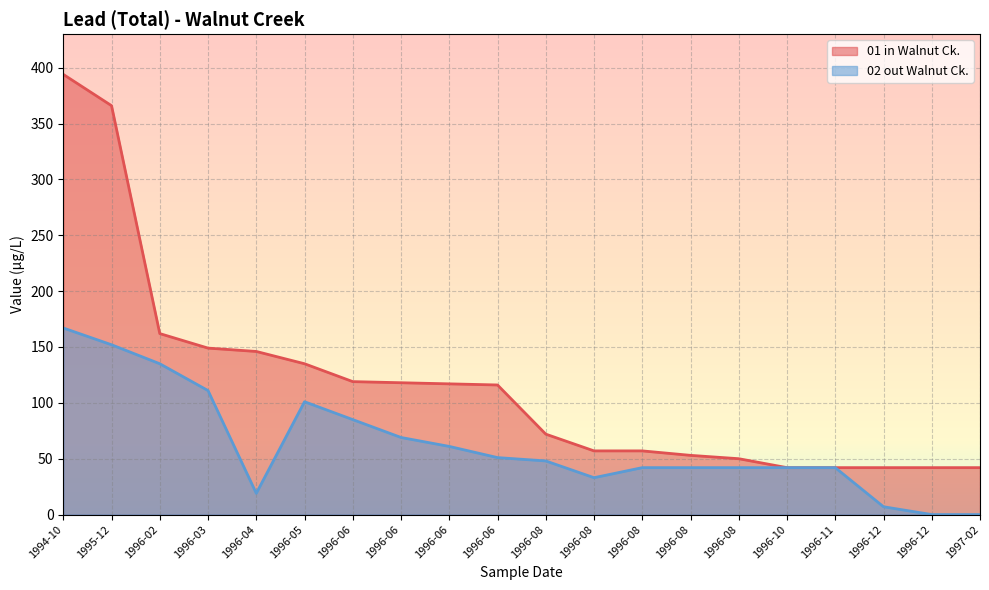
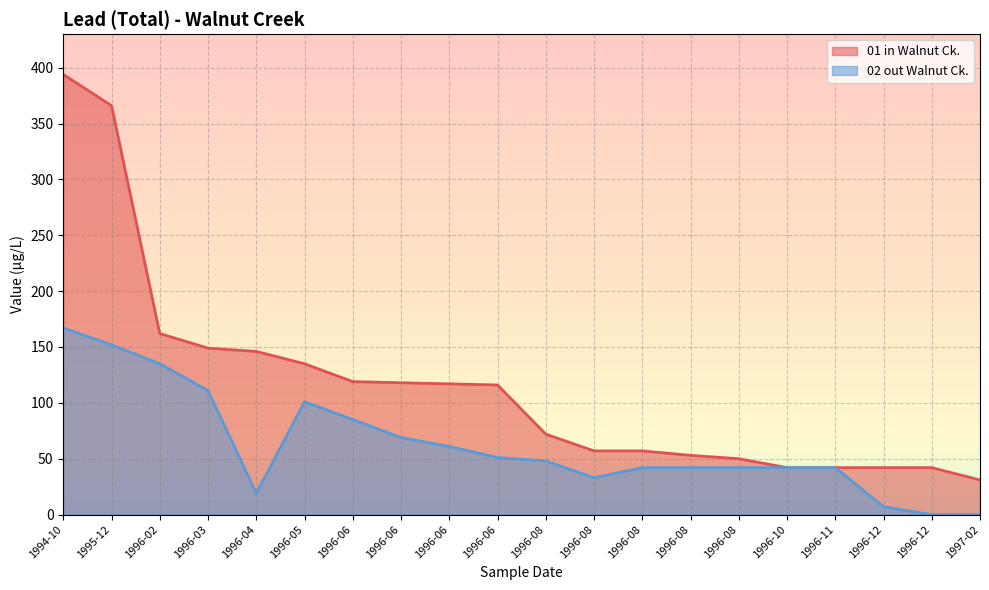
  {
    "01 in Walnut Ck.": {
      "1994-10": 394,
      "1995-12": 366,
      "1996-02": 162,
      "1996-03": 149,
      "1996-04": 146,
      "1996-05": 135,
-     "1997-02": 42
+     "1997-02": 31
    },
    "02 out Walnut Ck.": {
      "1994-10": 167,
      "1995-12": 152,
      "1996-02": 135,
      "1996-03": 111,
      "1996-04": 19,
      "1996-05": 101,
      "1997-02": 0
    }
  }
